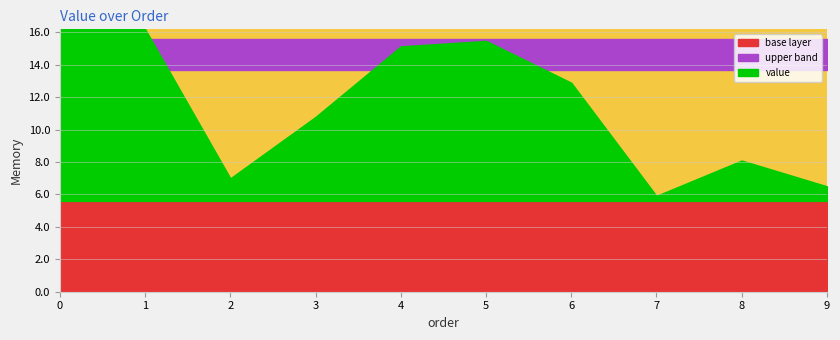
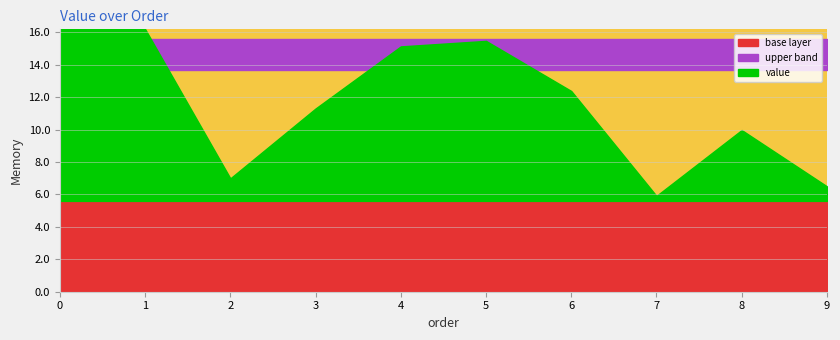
  {
    "upper band": {
      "2": 15.6,
      "3": 15.6,
      "4": 15.6,
      "6": 15.6,
      "7": 15.6,
      "9": 15.6
    },
    "value": {
      "1": 10.6,
      "2": 1.4,
-     "3": 5.2,
+     "3": 5.7,
      "4": 9.5,
-     "6": 7.3,
+     "6": 6.8,
      "7": 0.3,
-     "8": 2.5,
+     "8": 4.4,
      "9": 0.9
    }
  }
